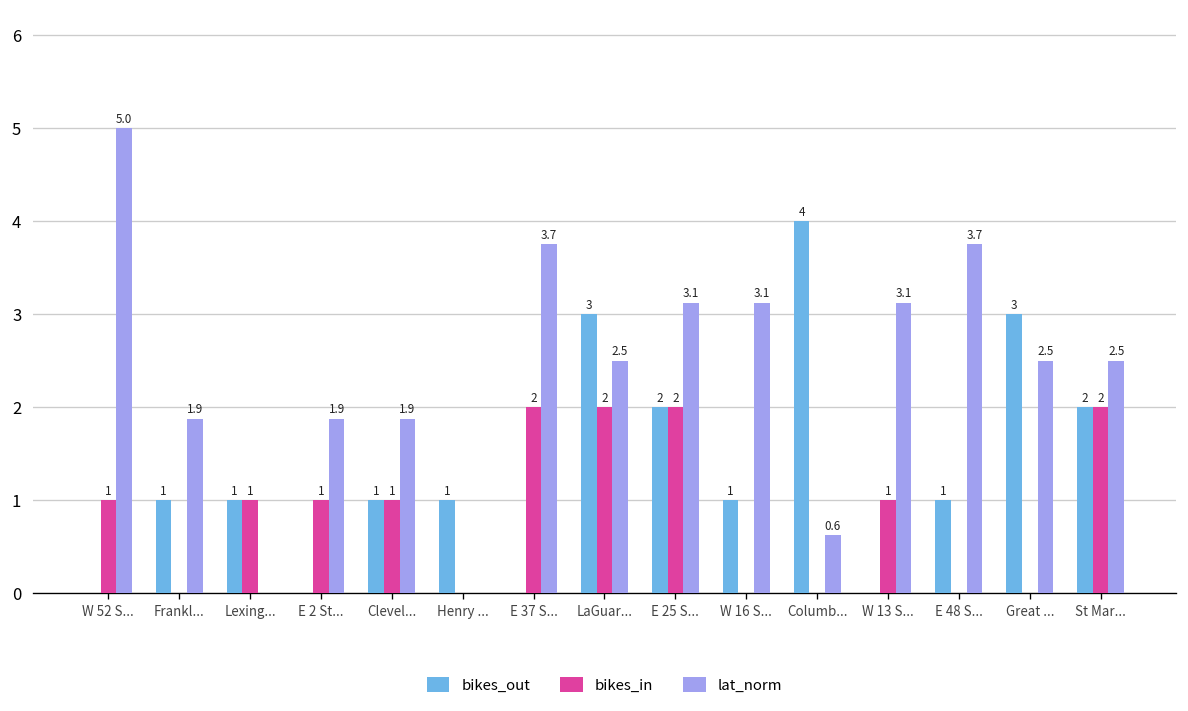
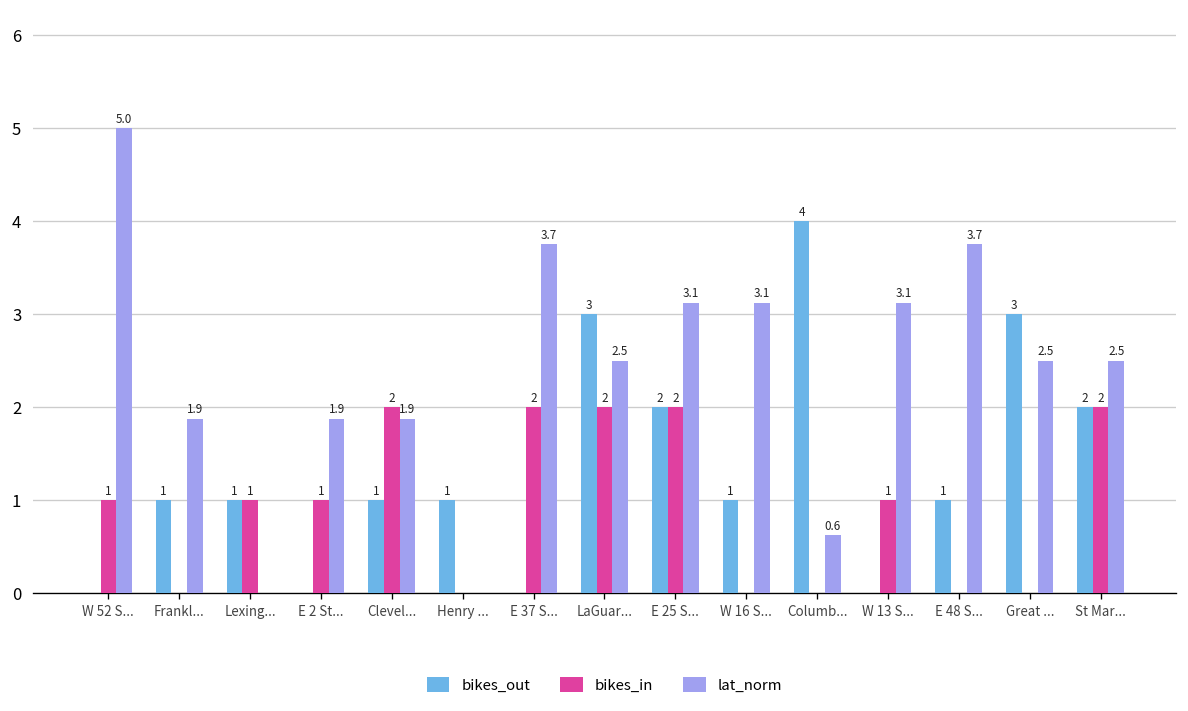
  {
    "bikes_in": {
      "W 52 S...": 1,
      "Lexing...": 1,
      "E 2 St...": 1,
-     "Clevel...": 1,
+     "Clevel...": 2,
      "E 37 S...": 2,
      "LaGuar...": 2,
      "E 25 S...": 2,
      "W 13 S...": 1,
      "St Mar...": 2
    }
  }
